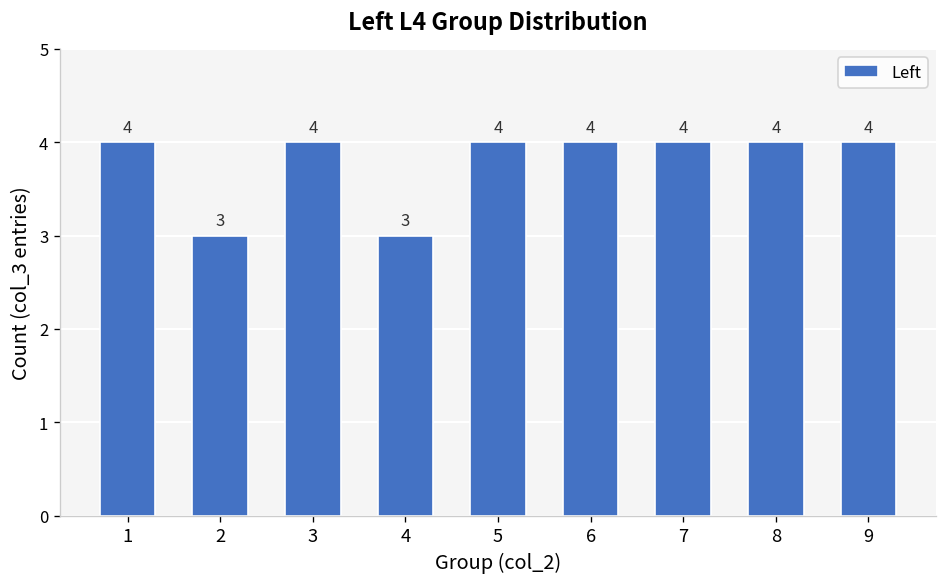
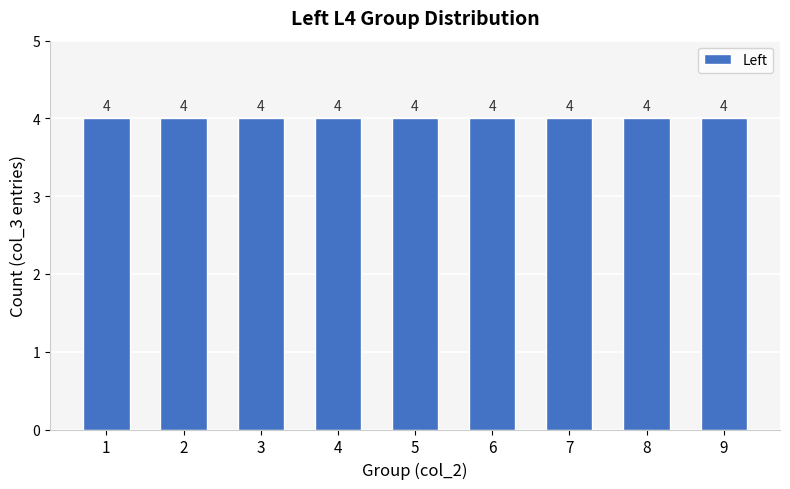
  {
    "1": 4,
-   "2": 3,
+   "2": 4,
    "3": 4,
-   "4": 3,
+   "4": 4,
    "5": 4,
    "6": 4,
    "7": 4,
    "8": 4,
    "9": 4
  }
